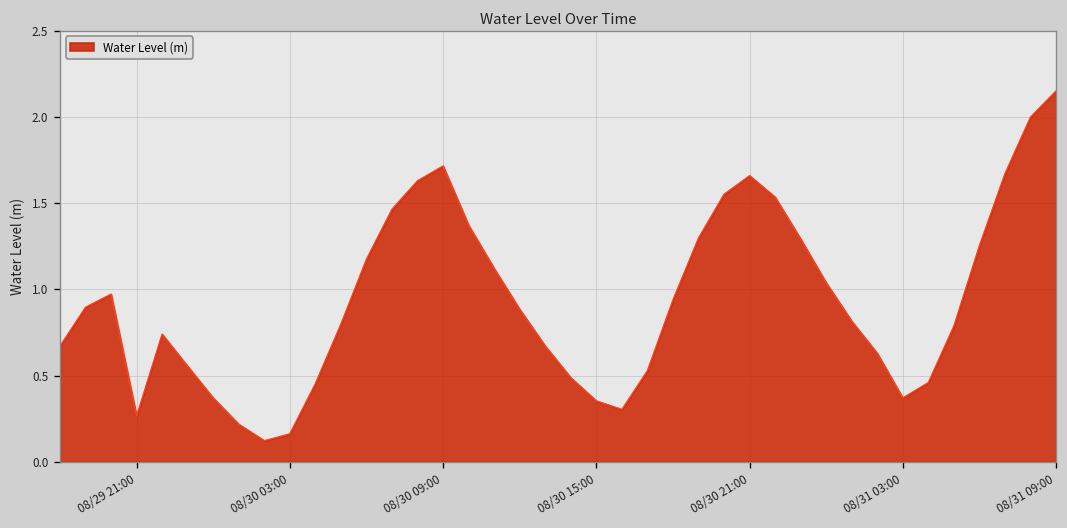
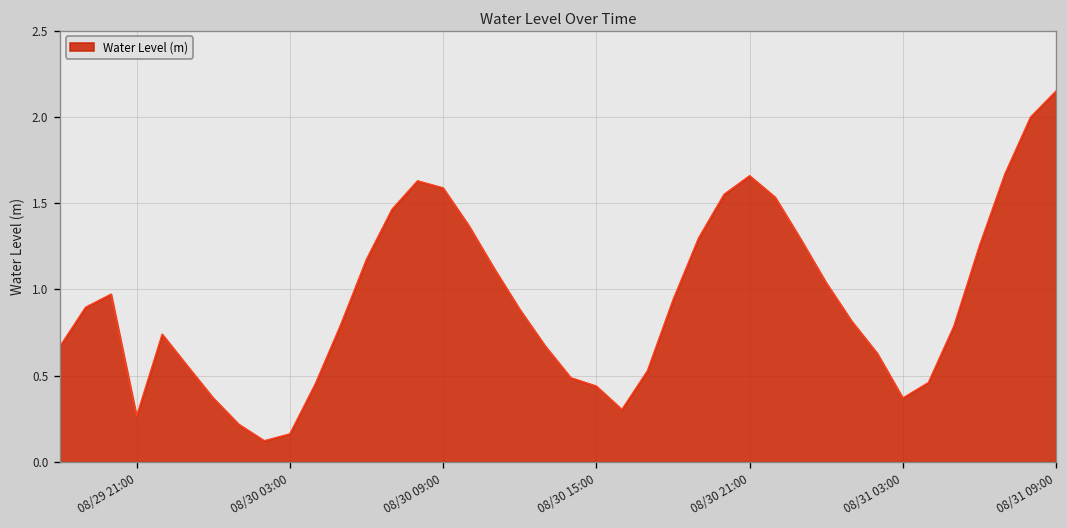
  {
    "08/29 21:00": 0.27,
    "08/30 03:00": 0.16,
-   "08/30 09:00": 1.72,
-   "08/30 15:00": 0.35,
+   "08/30 09:00": 1.59,
+   "08/30 15:00": 0.44,
    "08/30 21:00": 1.66,
    "08/31 03:00": 0.37,
    "08/31 09:00": 2.15
  }
